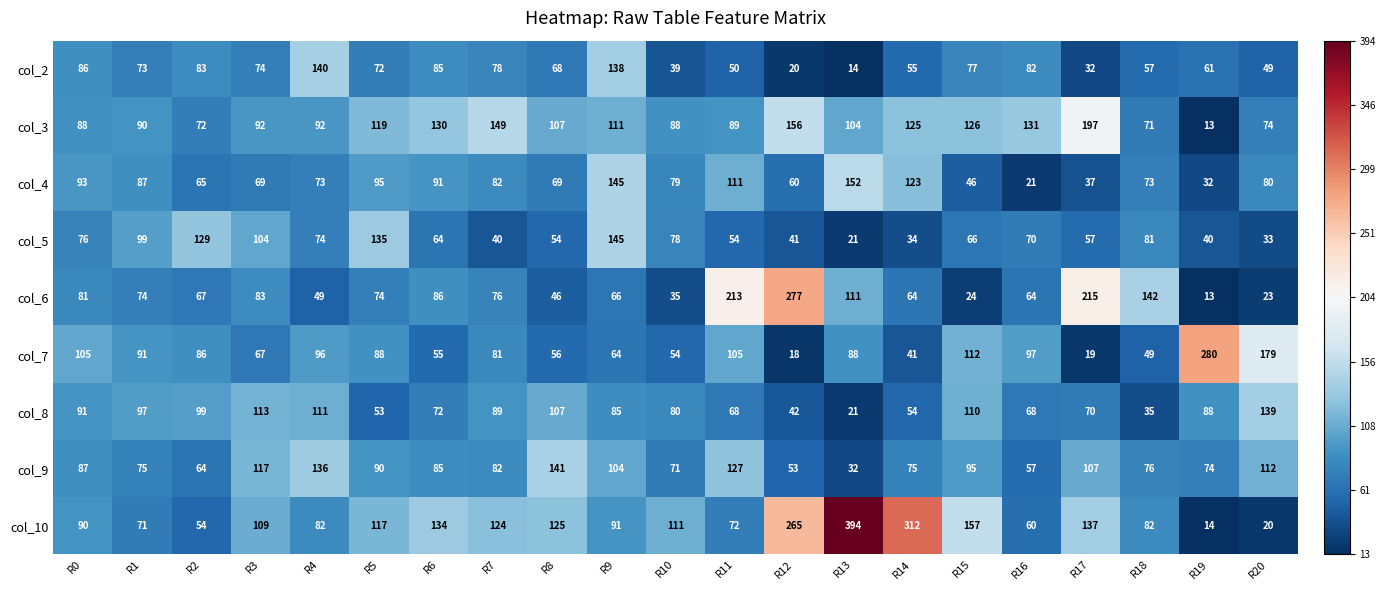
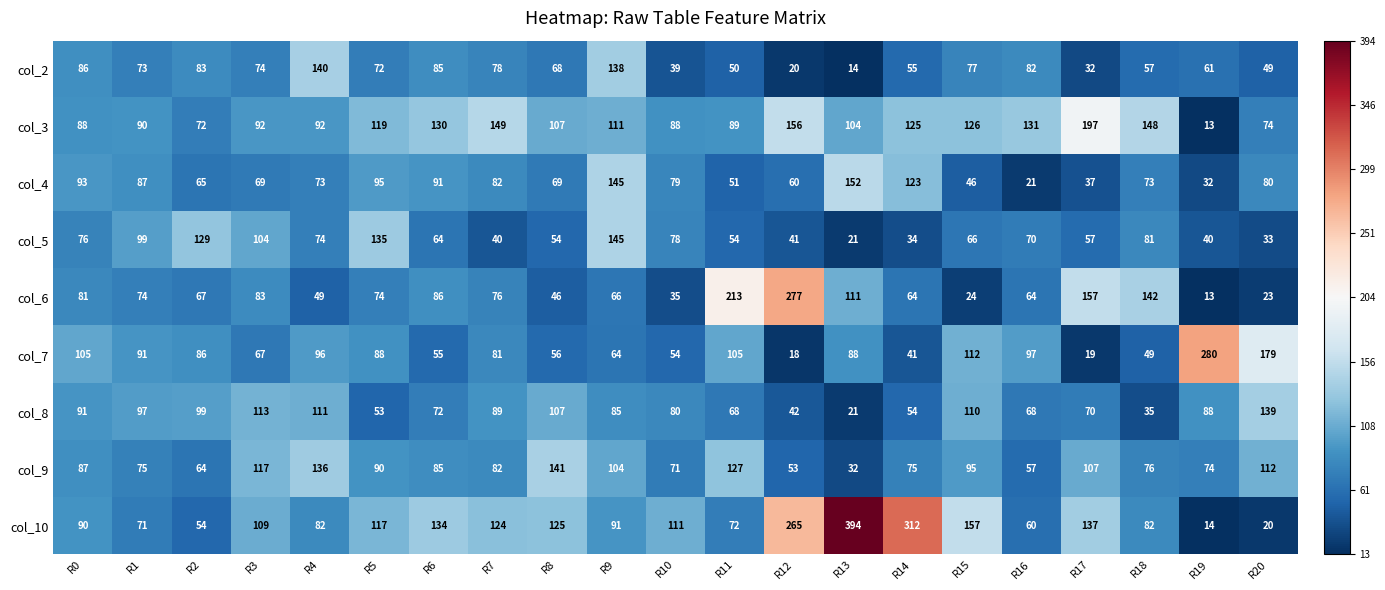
  {
    "col_2": {
      "R0": 86,
      "R1": 73,
      "R2": 83,
      "R3": 74,
      "R4": 140,
      "R5": 72,
      "R6": 85,
      "R7": 78,
      "R8": 68,
      "R9": 138,
      "R10": 39,
      "R11": 50,
      "R12": 20,
      "R13": 14,
      "R14": 55,
      "R15": 77,
      "R16": 82,
      "R17": 32,
      "R18": 57,
      "R19": 61,
      "R20": 49
    },
    "col_3": {
      "R0": 88,
      "R1": 90,
      "R2": 72,
      "R3": 92,
      "R4": 92,
      "R5": 119,
      "R6": 130,
      "R7": 149,
      "R8": 107,
      "R9": 111,
      "R10": 88,
      "R11": 89,
      "R12": 156,
      "R13": 104,
      "R14": 125,
      "R15": 126,
      "R16": 131,
      "R17": 197,
-     "R18": 71,
+     "R18": 148,
      "R19": 13,
      "R20": 74
    },
    "col_4": {
      "R0": 93,
      "R1": 87,
      "R2": 65,
      "R3": 69,
      "R4": 73,
      "R5": 95,
      "R6": 91,
      "R7": 82,
      "R8": 69,
      "R9": 145,
      "R10": 79,
-     "R11": 111,
+     "R11": 51,
      "R12": 60,
      "R13": 152,
      "R14": 123,
      "R15": 46,
      "R16": 21,
      "R17": 37,
      "R18": 73,
      "R19": 32,
      "R20": 80
    },
    "col_5": {
      "R0": 76,
      "R1": 99,
      "R2": 129,
      "R3": 104,
      "R4": 74,
      "R5": 135,
      "R6": 64,
      "R7": 40,
      "R8": 54,
      "R9": 145,
      "R10": 78,
      "R11": 54,
      "R12": 41,
      "R13": 21,
      "R14": 34,
      "R15": 66,
      "R16": 70,
      "R17": 57,
      "R18": 81,
      "R19": 40,
      "R20": 33
    },
    "col_6": {
      "R0": 81,
      "R1": 74,
      "R2": 67,
      "R3": 83,
      "R4": 49,
      "R5": 74,
      "R6": 86,
      "R7": 76,
      "R8": 46,
      "R9": 66,
      "R10": 35,
      "R11": 213,
      "R12": 277,
      "R13": 111,
      "R14": 64,
      "R15": 24,
      "R16": 64,
-     "R17": 215,
+     "R17": 157,
      "R18": 142,
      "R19": 13,
      "R20": 23
    },
    "col_7": {
      "R0": 105,
      "R1": 91,
      "R2": 86,
      "R3": 67,
      "R4": 96,
      "R5": 88,
      "R6": 55,
      "R7": 81,
      "R8": 56,
      "R9": 64,
      "R10": 54,
      "R11": 105,
      "R12": 18,
      "R13": 88,
      "R14": 41,
      "R15": 112,
      "R16": 97,
      "R17": 19,
      "R18": 49,
      "R19": 280,
      "R20": 179
    },
    "col_8": {
      "R0": 91,
      "R1": 97,
      "R2": 99,
      "R3": 113,
      "R4": 111,
      "R5": 53,
      "R6": 72,
      "R7": 89,
      "R8": 107,
      "R9": 85,
      "R10": 80,
      "R11": 68,
      "R12": 42,
      "R13": 21,
      "R14": 54,
      "R15": 110,
      "R16": 68,
      "R17": 70,
      "R18": 35,
      "R19": 88,
      "R20": 139
    },
    "col_9": {
      "R0": 87,
      "R1": 75,
      "R2": 64,
      "R3": 117,
      "R4": 136,
      "R5": 90,
      "R6": 85,
      "R7": 82,
      "R8": 141,
      "R9": 104,
      "R10": 71,
      "R11": 127,
      "R12": 53,
      "R13": 32,
      "R14": 75,
      "R15": 95,
      "R16": 57,
      "R17": 107,
      "R18": 76,
      "R19": 74,
      "R20": 112
    },
    "col_10": {
      "R0": 90,
      "R1": 71,
      "R2": 54,
      "R3": 109,
      "R4": 82,
      "R5": 117,
      "R6": 134,
      "R7": 124,
      "R8": 125,
      "R9": 91,
      "R10": 111,
      "R11": 72,
      "R12": 265,
      "R13": 394,
      "R14": 312,
      "R15": 157,
      "R16": 60,
      "R17": 137,
      "R18": 82,
      "R19": 14,
      "R20": 20
    }
  }
